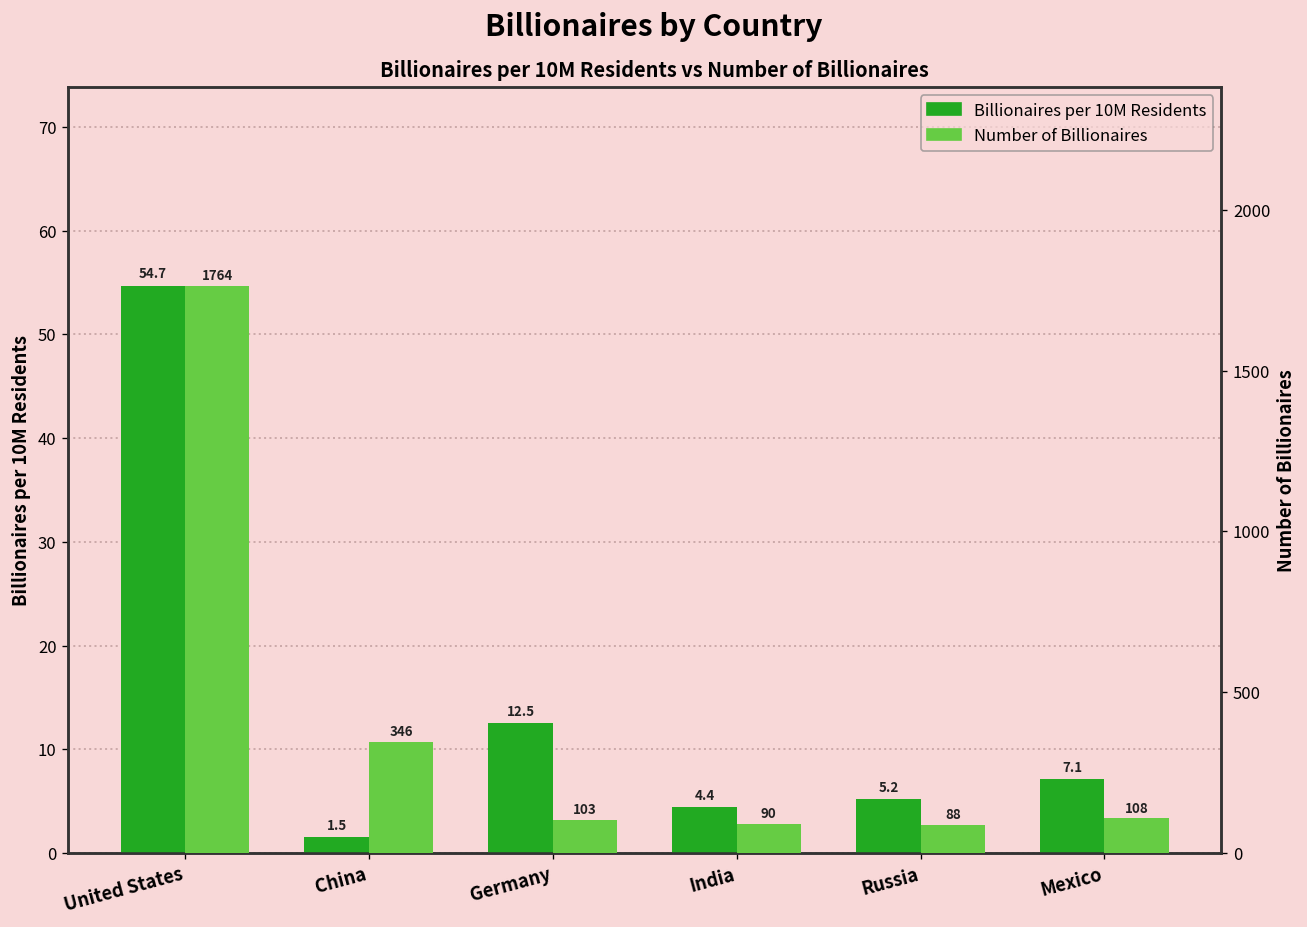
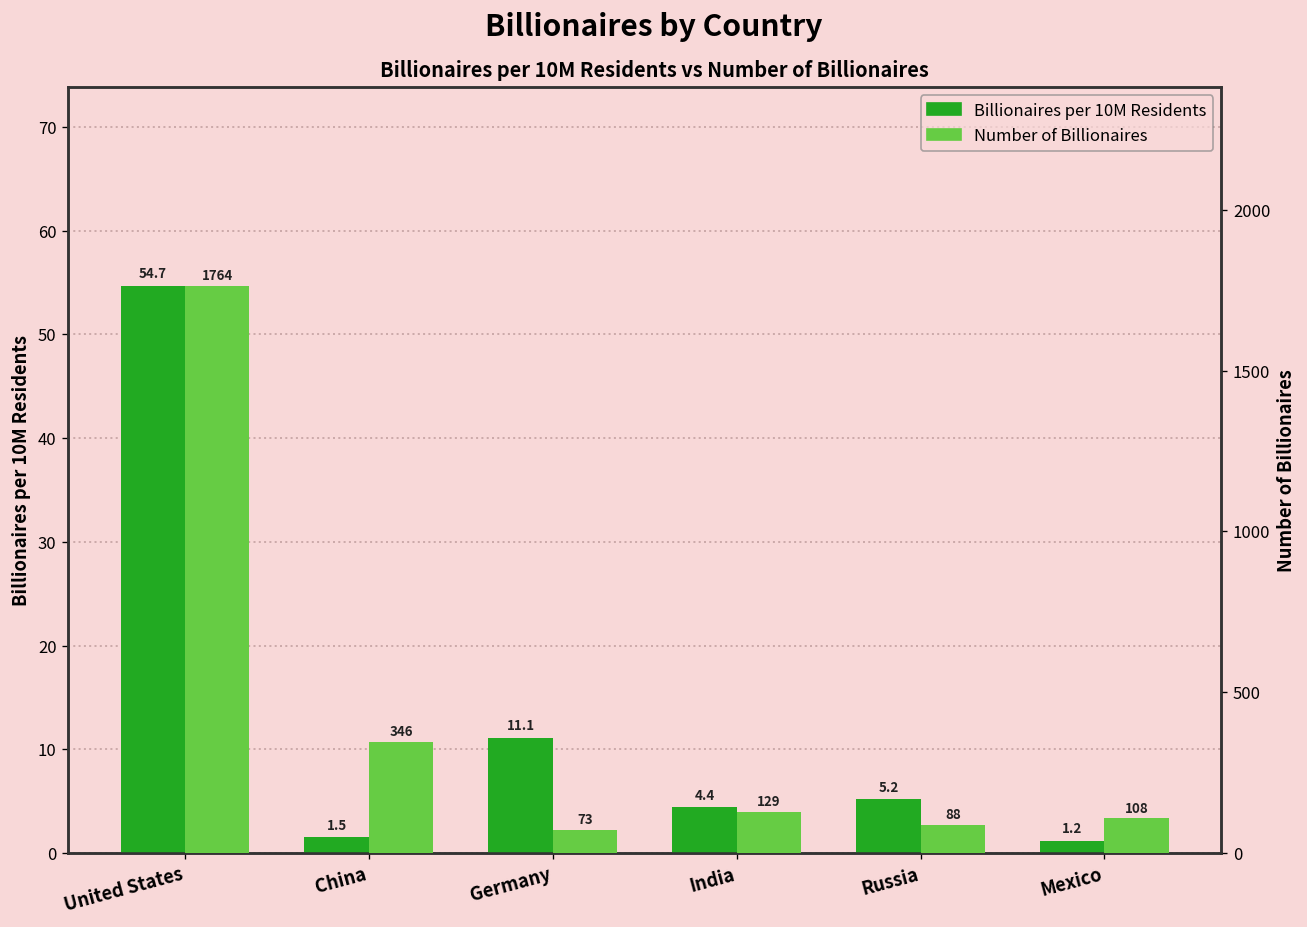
  {
    "Billionaires per 10M Residents": {
      "United States": 54.7,
      "China": 1.5,
-     "Germany": 12.5,
+     "Germany": 11.1,
      "India": 4.4,
      "Russia": 5.2,
-     "Mexico": 7.1
+     "Mexico": 1.2
    },
    "Number of Billionaires": {
      "United States": 1764,
      "China": 346,
-     "Germany": 103,
-     "India": 90,
+     "Germany": 73,
+     "India": 129,
      "Russia": 88,
      "Mexico": 108
    }
  }
